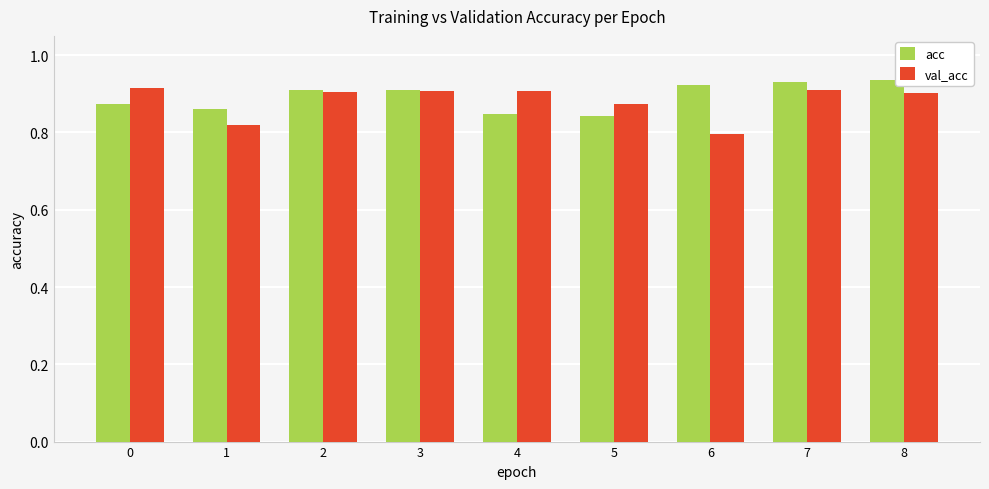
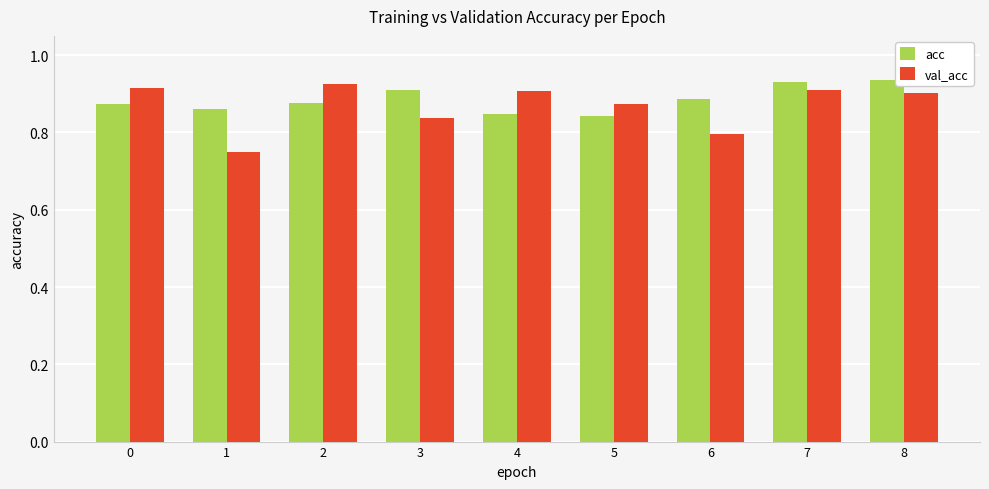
  {
    "acc": {
      "0": 0.87,
      "1": 0.86,
-     "2": 0.91,
+     "2": 0.88,
      "3": 0.91,
      "4": 0.85,
      "5": 0.84,
-     "6": 0.92,
+     "6": 0.89,
      "7": 0.93,
      "8": 0.93
    },
    "val_acc": {
      "0": 0.91,
-     "1": 0.82,
-     "2": 0.90,
-     "3": 0.91,
+     "1": 0.75,
+     "2": 0.93,
+     "3": 0.84,
      "4": 0.91,
      "5": 0.87,
      "6": 0.80,
      "7": 0.91,
      "8": 0.90
    }
  }
